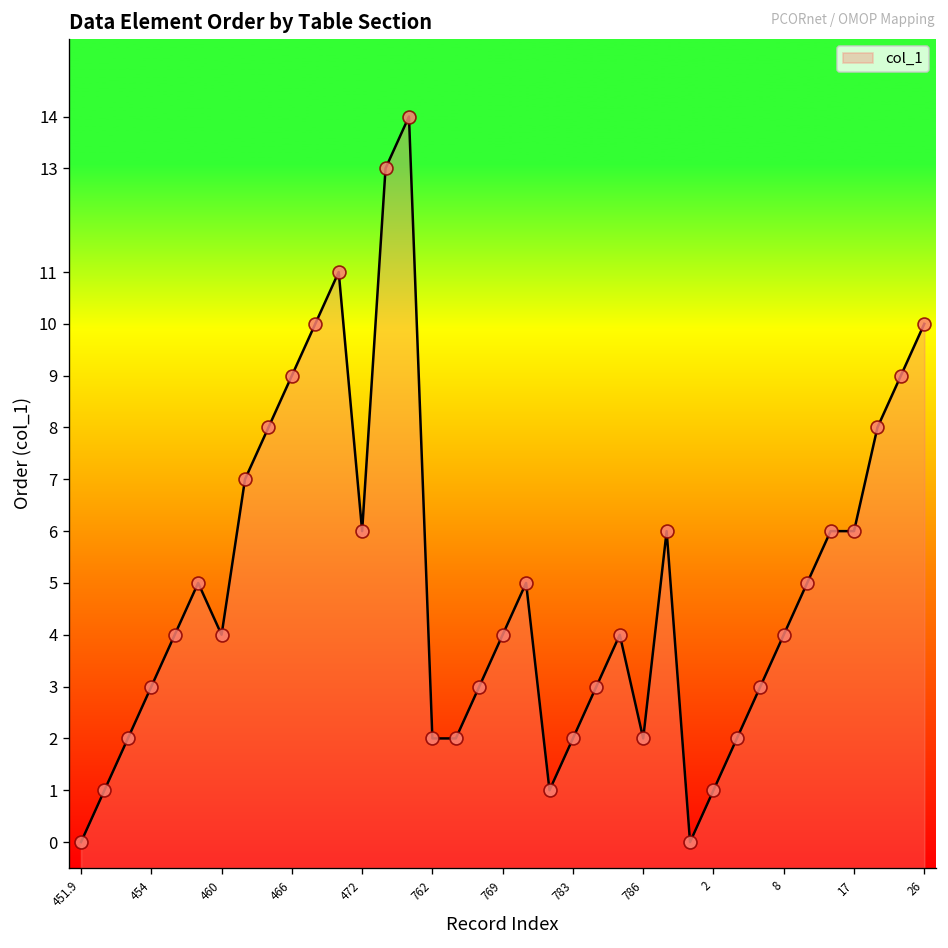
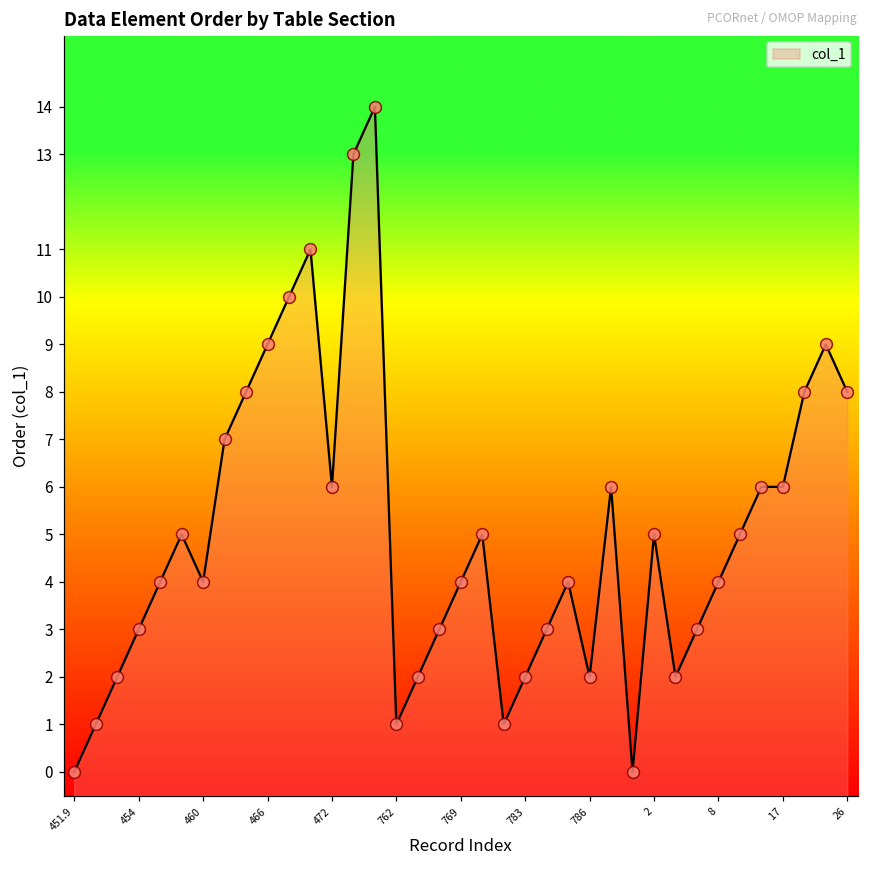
  {
    "451.9": 0,
    "454": 3,
    "460": 4,
    "466": 9,
    "472": 6,
-   "762": 2,
+   "762": 1,
    "769": 4,
    "783": 2,
    "786": 2,
-   "2": 1,
+   "2": 5,
    "8": 4,
    "17": 6,
-   "26": 10
+   "26": 8
  }
